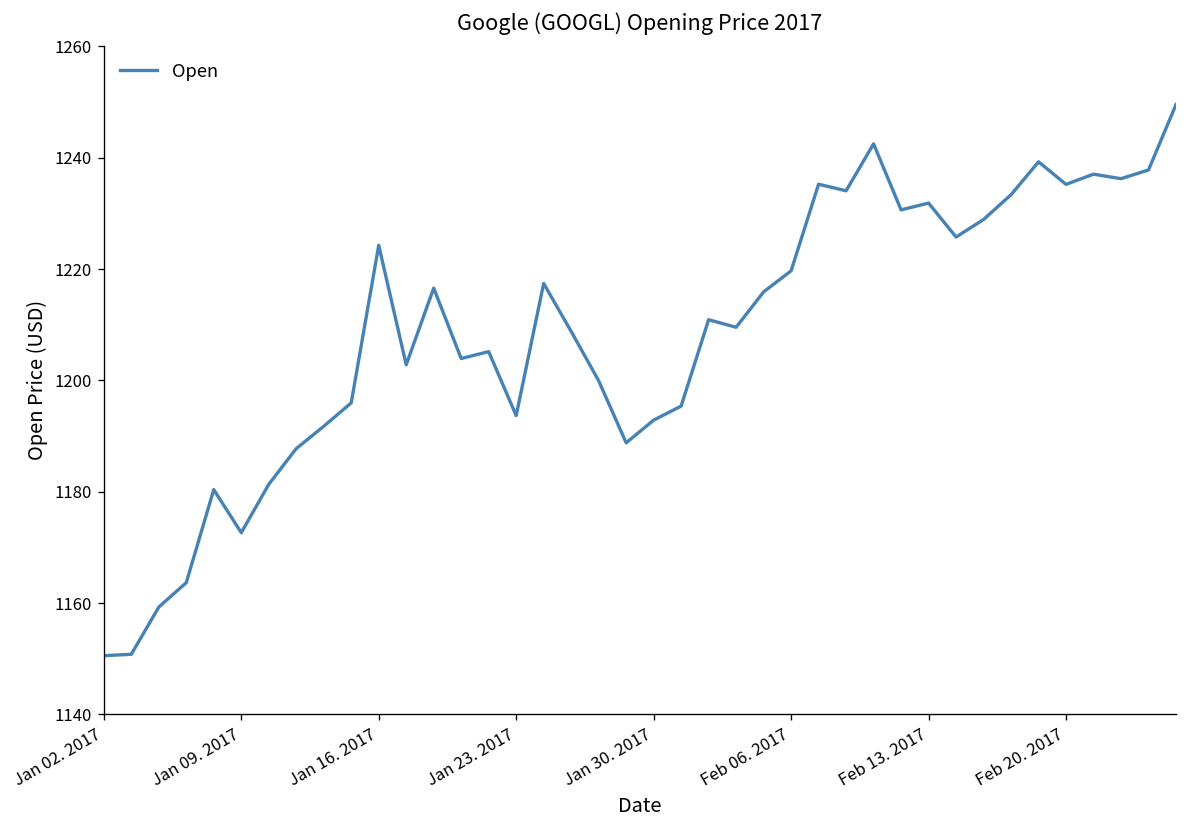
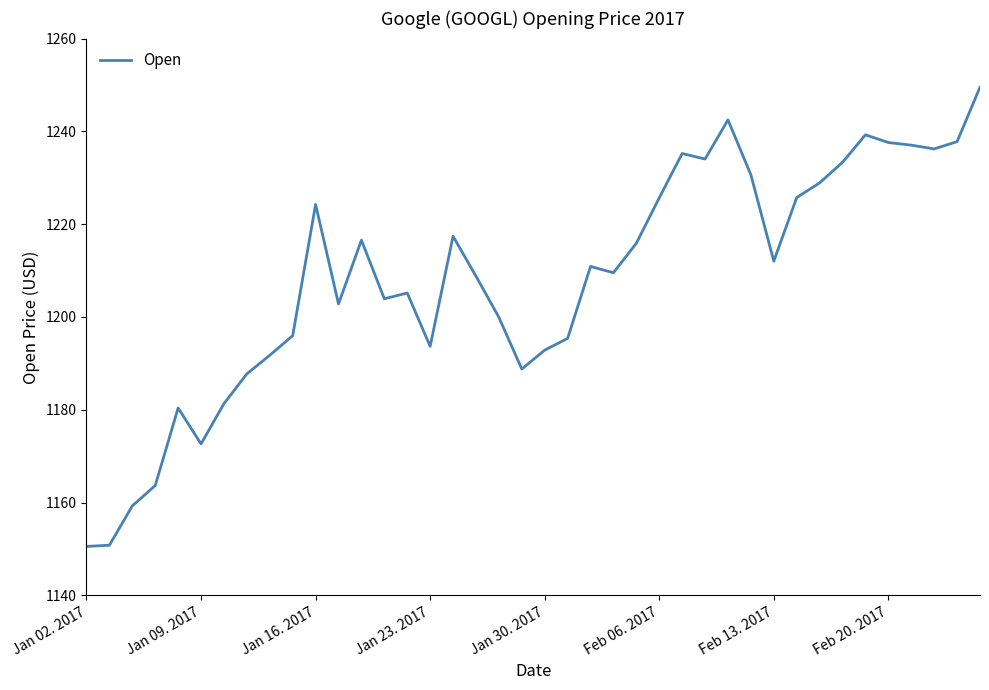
  {
    "Jan 02. 2017": 1151,
    "Jan 09. 2017": 1173,
    "Jan 16. 2017": 1224,
    "Jan 23. 2017": 1194,
    "Jan 30. 2017": 1193,
-   "Feb 06. 2017": 1220,
-   "Feb 13. 2017": 1232,
-   "Feb 20. 2017": 1235
+   "Feb 06. 2017": 1226,
+   "Feb 13. 2017": 1212,
+   "Feb 20. 2017": 1238
  }
